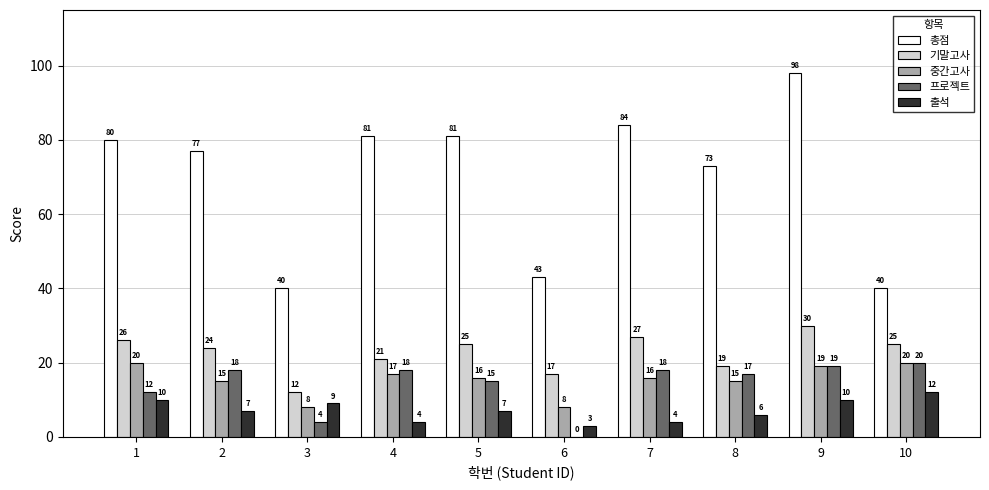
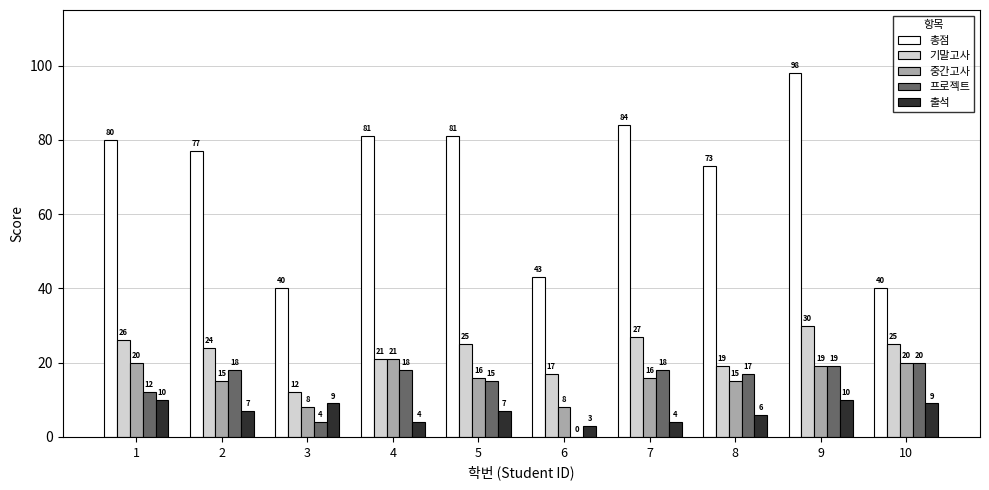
  {
    "총점": {
      "1": 80,
      "2": 77,
      "3": 40,
      "4": 81,
      "5": 81,
      "6": 43,
      "7": 84,
      "8": 73,
      "9": 98,
      "10": 40
    },
    "기말고사": {
      "1": 26,
      "2": 24,
      "3": 12,
      "4": 21,
      "5": 25,
      "6": 17,
      "7": 27,
      "8": 19,
      "9": 30,
      "10": 25
    },
    "중간고사": {
      "1": 20,
      "2": 15,
      "3": 8,
-     "4": 17,
+     "4": 21,
      "5": 16,
      "6": 8,
      "7": 16,
      "8": 15,
      "9": 19,
      "10": 20
    },
    "프로젝트": {
      "1": 12,
      "2": 18,
      "3": 4,
      "4": 18,
      "5": 15,
      "6": 0,
      "7": 18,
      "8": 17,
      "9": 19,
      "10": 20
    },
    "출석": {
      "1": 10,
      "2": 7,
      "3": 9,
      "4": 4,
      "5": 7,
      "6": 3,
      "7": 4,
      "8": 6,
      "9": 10,
-     "10": 12
+     "10": 9
    }
  }
